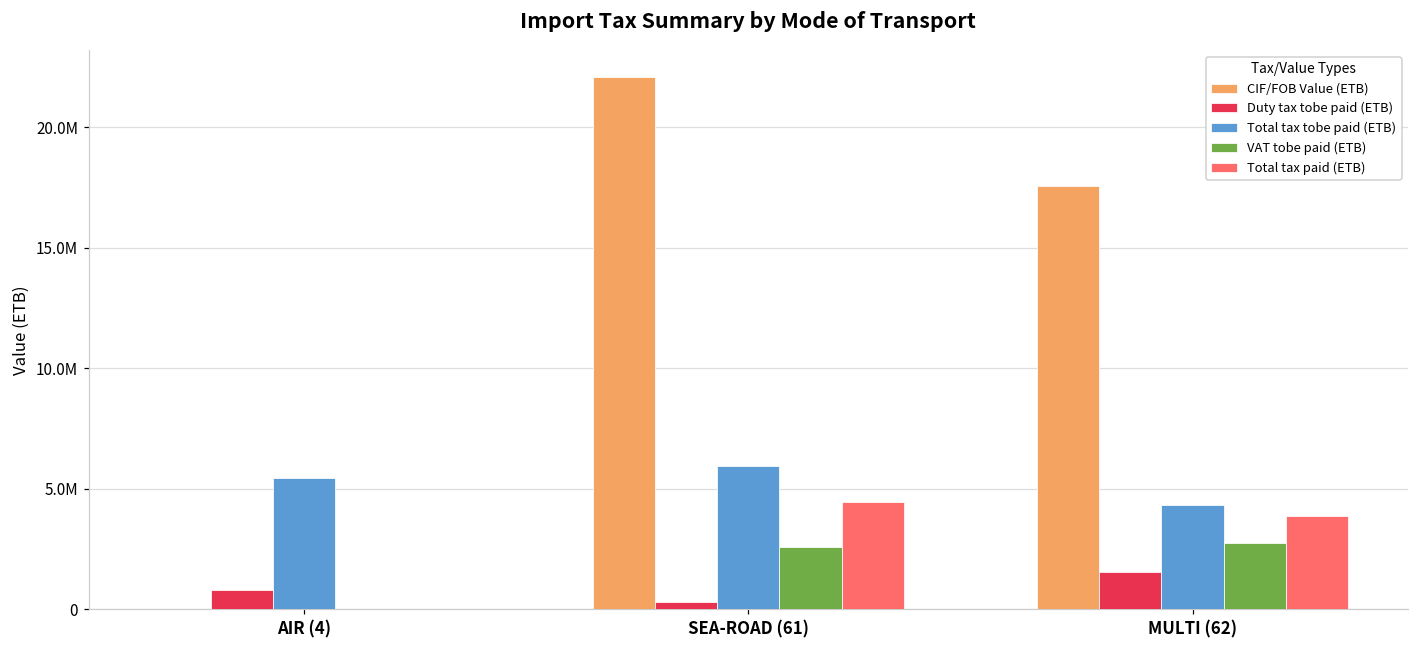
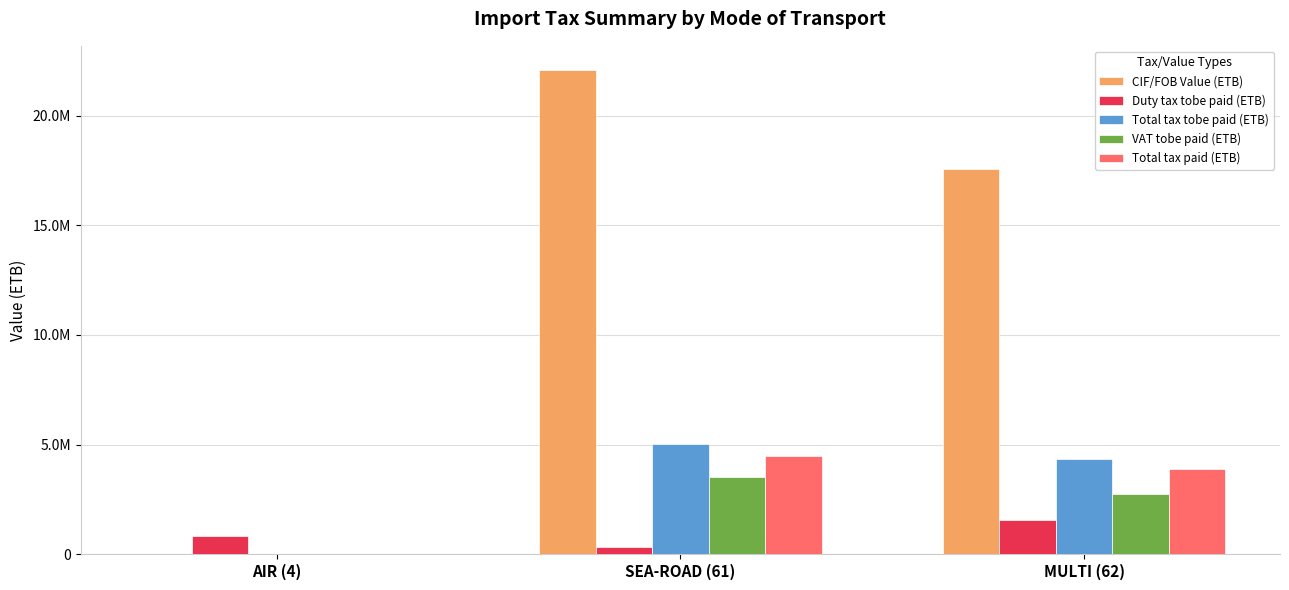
  {
    "Duty tax tobe paid (ETB)": {
      "AIR (4)": 800000,
      "SEA-ROAD (61)": 300000,
      "MULTI (62)": 1600000
    },
    "Total tax tobe paid (ETB)": {
-     "AIR (4)": 5500000,
-     "SEA-ROAD (61)": 6000000,
+     "AIR (4)": 0,
+     "SEA-ROAD (61)": 5000000,
      "MULTI (62)": 4300000
    },
    "VAT tobe paid (ETB)": {
-     "SEA-ROAD (61)": 2600000,
+     "SEA-ROAD (61)": 3500000,
      "MULTI (62)": 2700000
    }
  }
